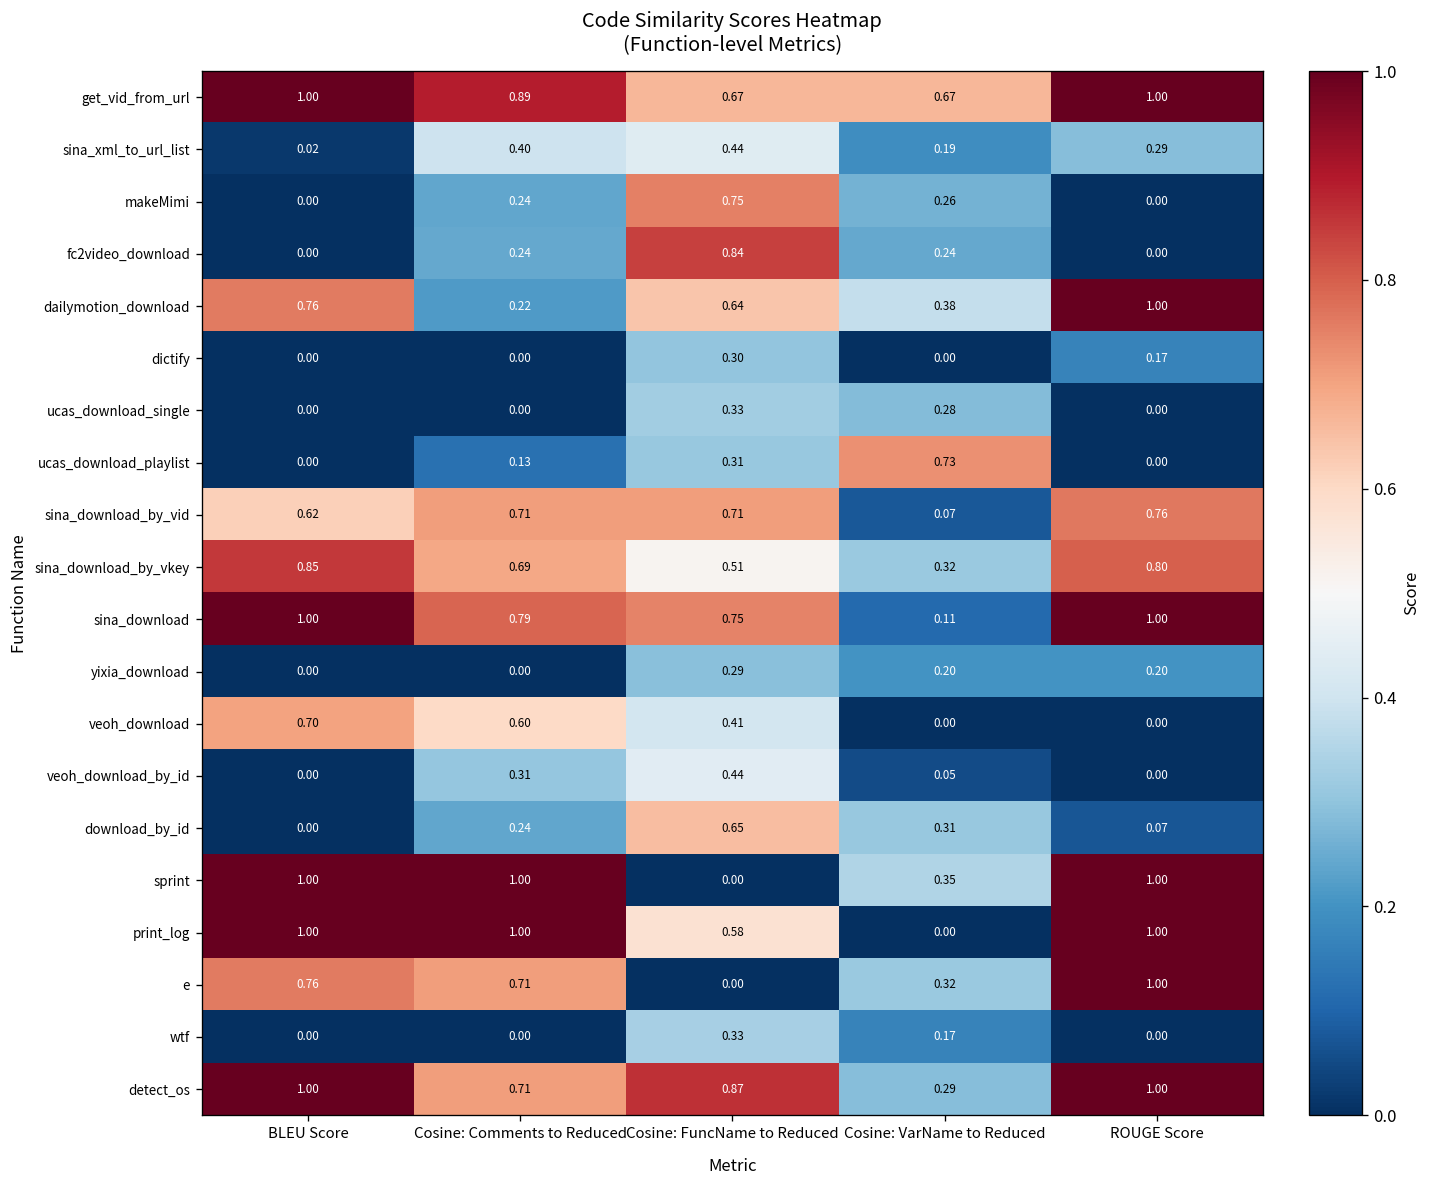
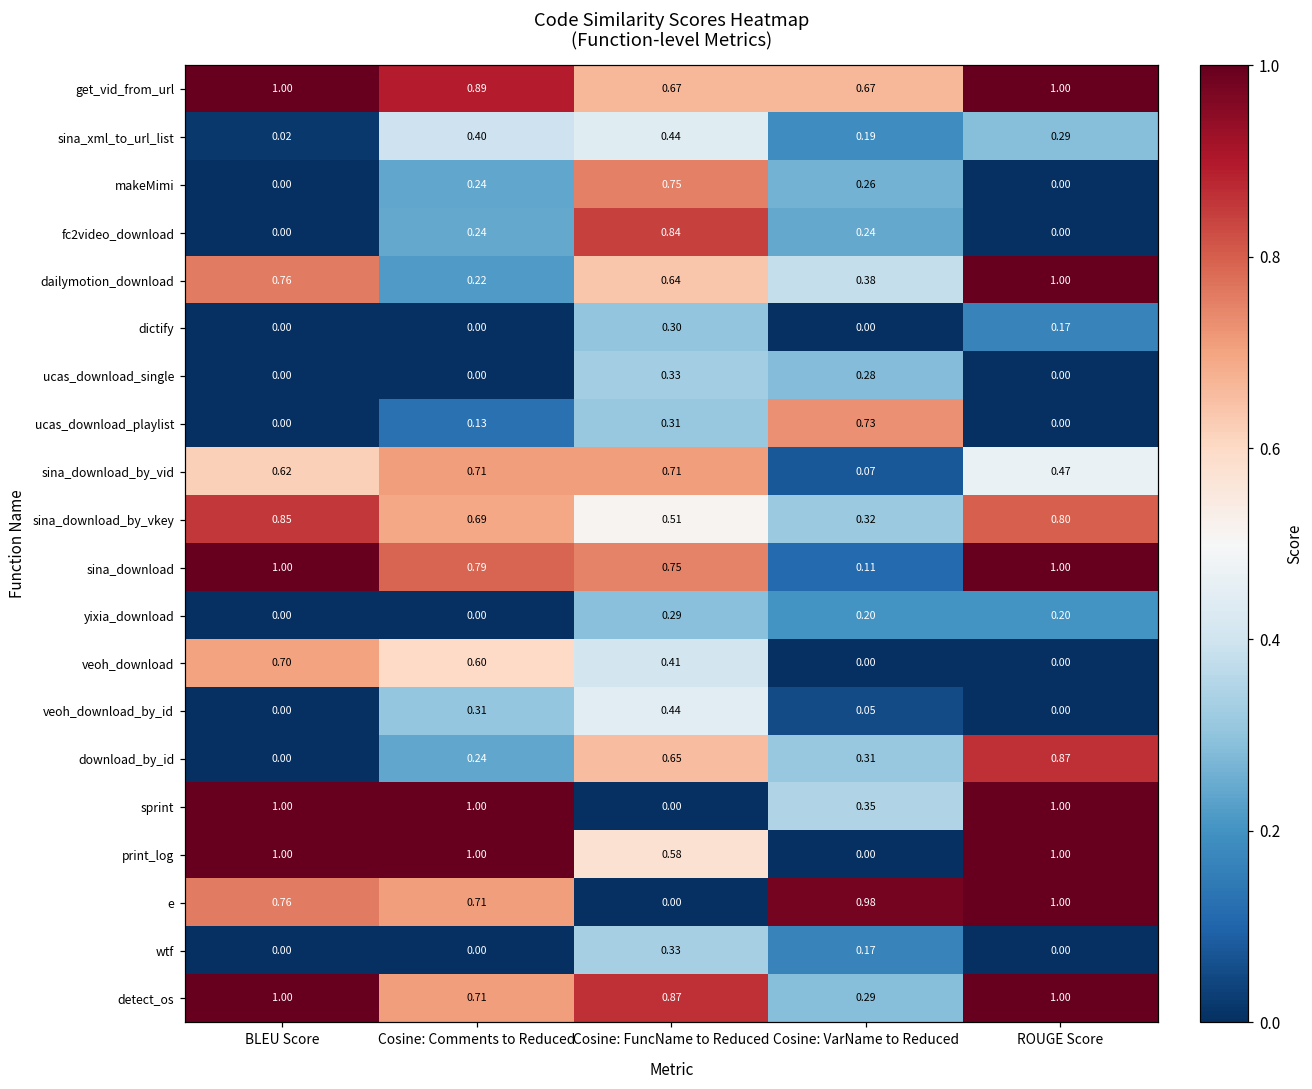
  {
    "get_vid_from_url": {
      "BLEU Score": 1.00,
      "Cosine: Comments to Reduced": 0.89,
      "Cosine: FuncName to Reduced": 0.67,
      "Cosine: VarName to Reduced": 0.67,
      "ROUGE Score": 1.00
    },
    "sina_xml_to_url_list": {
      "BLEU Score": 0.02,
      "Cosine: Comments to Reduced": 0.40,
      "Cosine: FuncName to Reduced": 0.44,
      "Cosine: VarName to Reduced": 0.19,
      "ROUGE Score": 0.29
    },
    "makeMimi": {
      "BLEU Score": 0.00,
      "Cosine: Comments to Reduced": 0.24,
      "Cosine: FuncName to Reduced": 0.75,
      "Cosine: VarName to Reduced": 0.26,
      "ROUGE Score": 0.00
    },
    "fc2video_download": {
      "BLEU Score": 0.00,
      "Cosine: Comments to Reduced": 0.24,
      "Cosine: FuncName to Reduced": 0.84,
      "Cosine: VarName to Reduced": 0.24,
      "ROUGE Score": 0.00
    },
    "dailymotion_download": {
      "BLEU Score": 0.76,
      "Cosine: Comments to Reduced": 0.22,
      "Cosine: FuncName to Reduced": 0.64,
      "Cosine: VarName to Reduced": 0.38,
      "ROUGE Score": 1.00
    },
    "dictify": {
      "BLEU Score": 0.00,
      "Cosine: Comments to Reduced": 0.00,
      "Cosine: FuncName to Reduced": 0.30,
      "Cosine: VarName to Reduced": 0.00,
      "ROUGE Score": 0.17
    },
    "ucas_download_single": {
      "BLEU Score": 0.00,
      "Cosine: Comments to Reduced": 0.00,
      "Cosine: FuncName to Reduced": 0.33,
      "Cosine: VarName to Reduced": 0.28,
      "ROUGE Score": 0.00
    },
    "ucas_download_playlist": {
      "BLEU Score": 0.00,
      "Cosine: Comments to Reduced": 0.13,
      "Cosine: FuncName to Reduced": 0.31,
      "Cosine: VarName to Reduced": 0.73,
      "ROUGE Score": 0.00
    },
    "sina_download_by_vid": {
      "BLEU Score": 0.62,
      "Cosine: Comments to Reduced": 0.71,
      "Cosine: FuncName to Reduced": 0.71,
      "Cosine: VarName to Reduced": 0.07,
-     "ROUGE Score": 0.76
+     "ROUGE Score": 0.47
    },
    "sina_download_by_vkey": {
      "BLEU Score": 0.85,
      "Cosine: Comments to Reduced": 0.69,
      "Cosine: FuncName to Reduced": 0.51,
      "Cosine: VarName to Reduced": 0.32,
      "ROUGE Score": 0.80
    },
    "sina_download": {
      "BLEU Score": 1.00,
      "Cosine: Comments to Reduced": 0.79,
      "Cosine: FuncName to Reduced": 0.75,
      "Cosine: VarName to Reduced": 0.11,
      "ROUGE Score": 1.00
    },
    "yixia_download": {
      "BLEU Score": 0.00,
      "Cosine: Comments to Reduced": 0.00,
      "Cosine: FuncName to Reduced": 0.29,
      "Cosine: VarName to Reduced": 0.20,
      "ROUGE Score": 0.20
    },
    "veoh_download": {
      "BLEU Score": 0.70,
      "Cosine: Comments to Reduced": 0.60,
      "Cosine: FuncName to Reduced": 0.41,
      "Cosine: VarName to Reduced": 0.00,
      "ROUGE Score": 0.00
    },
    "veoh_download_by_id": {
      "BLEU Score": 0.00,
      "Cosine: Comments to Reduced": 0.31,
      "Cosine: FuncName to Reduced": 0.44,
      "Cosine: VarName to Reduced": 0.05,
      "ROUGE Score": 0.00
    },
    "download_by_id": {
      "BLEU Score": 0.00,
      "Cosine: Comments to Reduced": 0.24,
      "Cosine: FuncName to Reduced": 0.65,
      "Cosine: VarName to Reduced": 0.31,
-     "ROUGE Score": 0.07
+     "ROUGE Score": 0.87
    },
    "sprint": {
      "BLEU Score": 1.00,
      "Cosine: Comments to Reduced": 1.00,
      "Cosine: FuncName to Reduced": 0.00,
      "Cosine: VarName to Reduced": 0.35,
      "ROUGE Score": 1.00
    },
    "print_log": {
      "BLEU Score": 1.00,
      "Cosine: Comments to Reduced": 1.00,
      "Cosine: FuncName to Reduced": 0.58,
      "Cosine: VarName to Reduced": 0.00,
      "ROUGE Score": 1.00
    },
    "e": {
      "BLEU Score": 0.76,
      "Cosine: Comments to Reduced": 0.71,
      "Cosine: FuncName to Reduced": 0.00,
-     "Cosine: VarName to Reduced": 0.32,
+     "Cosine: VarName to Reduced": 0.98,
      "ROUGE Score": 1.00
    },
    "wtf": {
      "BLEU Score": 0.00,
      "Cosine: Comments to Reduced": 0.00,
      "Cosine: FuncName to Reduced": 0.33,
      "Cosine: VarName to Reduced": 0.17,
      "ROUGE Score": 0.00
    },
    "detect_os": {
      "BLEU Score": 1.00,
      "Cosine: Comments to Reduced": 0.71,
      "Cosine: FuncName to Reduced": 0.87,
      "Cosine: VarName to Reduced": 0.29,
      "ROUGE Score": 1.00
    }
  }
